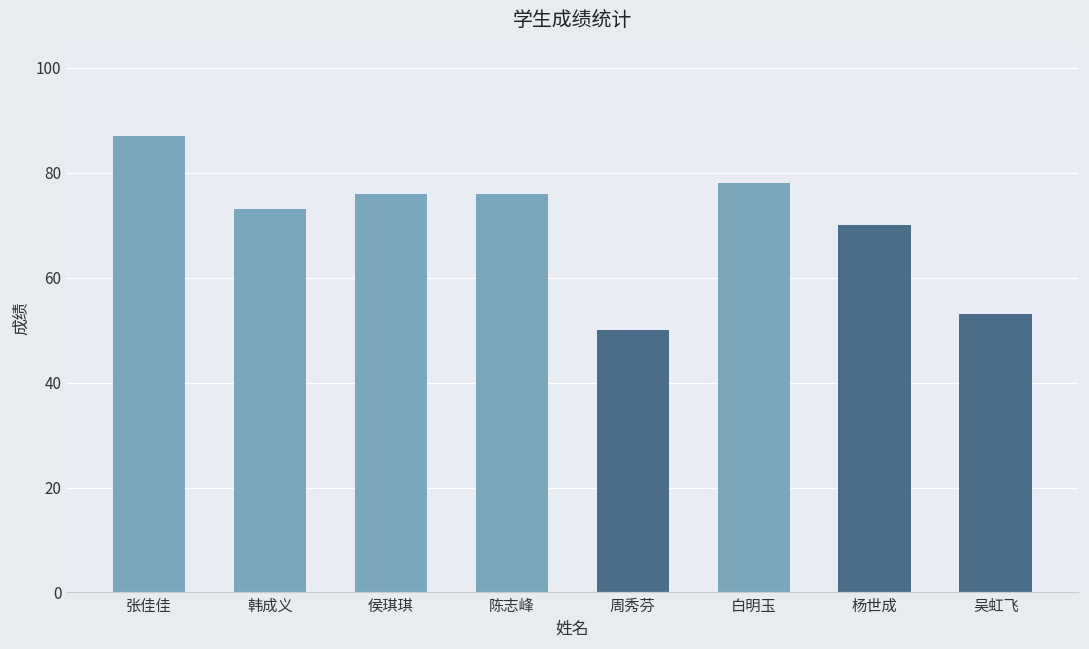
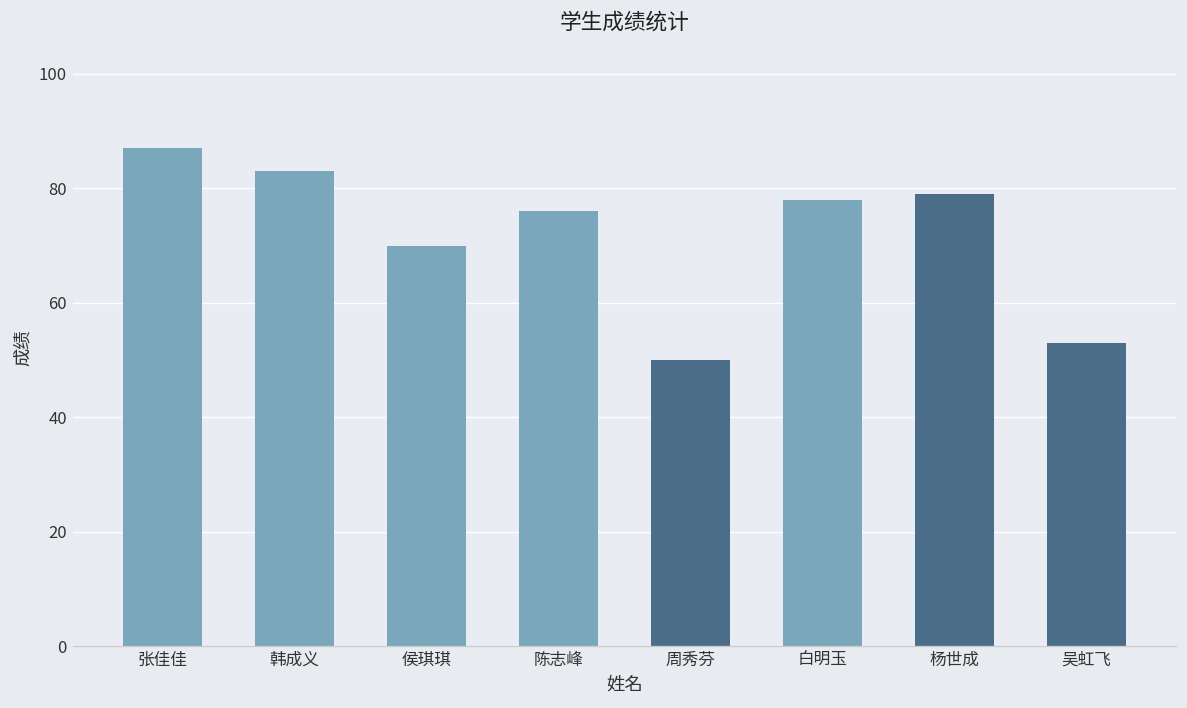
  {
    "张佳佳": 87,
-   "韩成义": 73,
-   "侯琪琪": 76,
+   "韩成义": 83,
+   "侯琪琪": 70,
    "陈志峰": 76,
    "周秀芬": 50,
    "白明玉": 78,
-   "杨世成": 70,
+   "杨世成": 79,
    "吴虹飞": 53
  }
